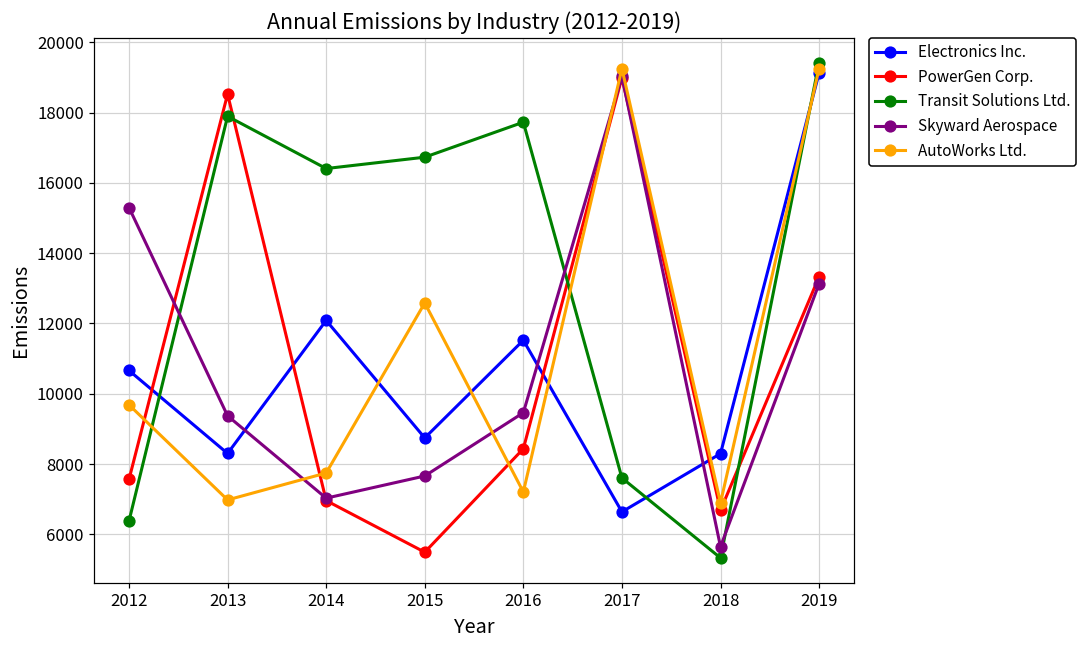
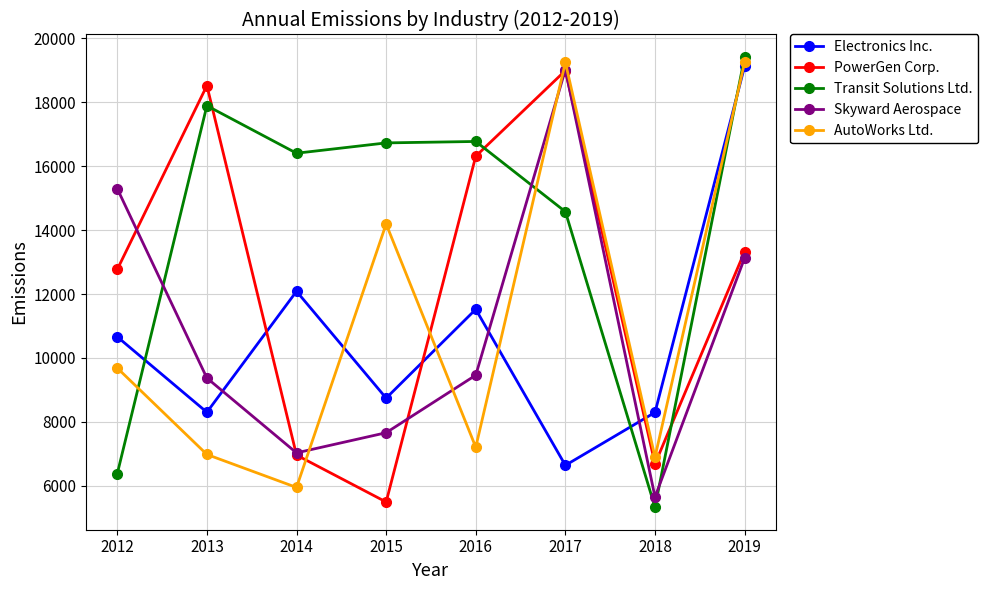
  {
    "Electronics Inc.": {
      "2012": 10700,
      "2013": 8300,
      "2014": 12100,
      "2015": 8700,
      "2016": 11500,
      "2017": 6600,
      "2018": 8300,
      "2019": 19100
    },
    "PowerGen Corp.": {
-     "2012": 7600,
+     "2012": 12800,
      "2013": 18500,
      "2015": 5500,
-     "2016": 8400,
+     "2016": 16300,
      "2018": 6700,
      "2019": 13300
    },
    "Transit Solutions Ltd.": {
      "2012": 6400,
      "2013": 17900,
      "2014": 16400,
      "2015": 16700,
-     "2016": 17700,
-     "2017": 7600,
+     "2016": 16800,
+     "2017": 14600,
      "2018": 5300,
      "2019": 19400
    },
    "Skyward Aerospace": {
      "2012": 15300,
      "2013": 9400,
      "2015": 7700,
      "2016": 9500,
      "2018": 5600,
      "2019": 13100
    },
    "AutoWorks Ltd.": {
      "2012": 9700,
      "2013": 7000,
-     "2014": 7700,
-     "2015": 12600,
+     "2014": 5900,
+     "2015": 14200,
      "2016": 7200,
      "2017": 19300,
      "2018": 6900,
      "2019": 19300
    }
  }
